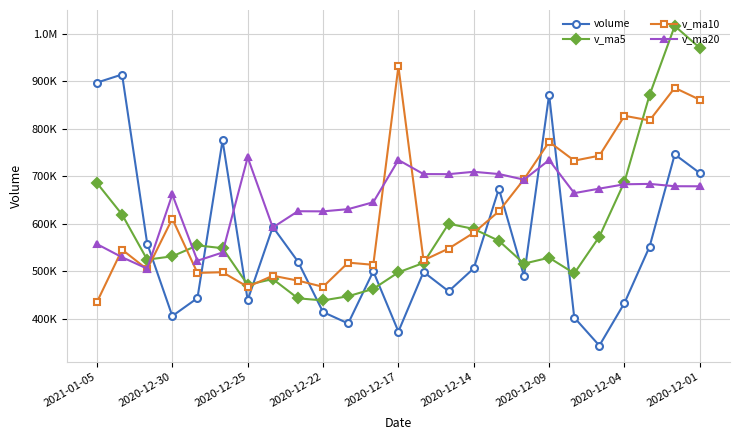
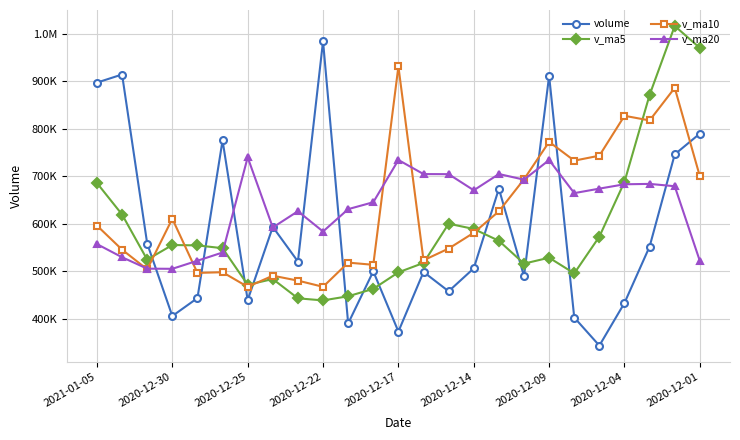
  {
    "volume": {
      "2021-01-05": 900000,
      "2020-12-30": 410000,
      "2020-12-25": 440000,
-     "2020-12-22": 410000,
+     "2020-12-22": 980000,
      "2020-12-17": 370000,
      "2020-12-14": 510000,
-     "2020-12-09": 870000,
+     "2020-12-09": 910000,
      "2020-12-04": 430000,
-     "2020-12-01": 710000
+     "2020-12-01": 790000
    },
    "v_ma5": {
      "2021-01-05": 690000,
-     "2020-12-30": 530000,
+     "2020-12-30": 550000,
      "2020-12-22": 440000,
      "2020-12-17": 500000,
      "2020-12-14": 590000,
      "2020-12-09": 530000,
      "2020-12-01": 970000
    },
    "v_ma10": {
-     "2021-01-05": 430000,
+     "2021-01-05": 600000,
      "2020-12-30": 610000,
      "2020-12-22": 470000,
      "2020-12-17": 930000,
      "2020-12-14": 580000,
      "2020-12-09": 770000,
      "2020-12-04": 830000,
-     "2020-12-01": 860000
+     "2020-12-01": 700000
    },
    "v_ma20": {
      "2021-01-05": 560000,
-     "2020-12-30": 660000,
+     "2020-12-30": 500000,
      "2020-12-25": 740000,
-     "2020-12-22": 630000,
+     "2020-12-22": 580000,
      "2020-12-17": 730000,
-     "2020-12-14": 710000,
+     "2020-12-14": 670000,
      "2020-12-09": 730000,
-     "2020-12-01": 680000
+     "2020-12-01": 520000
    }
  }
